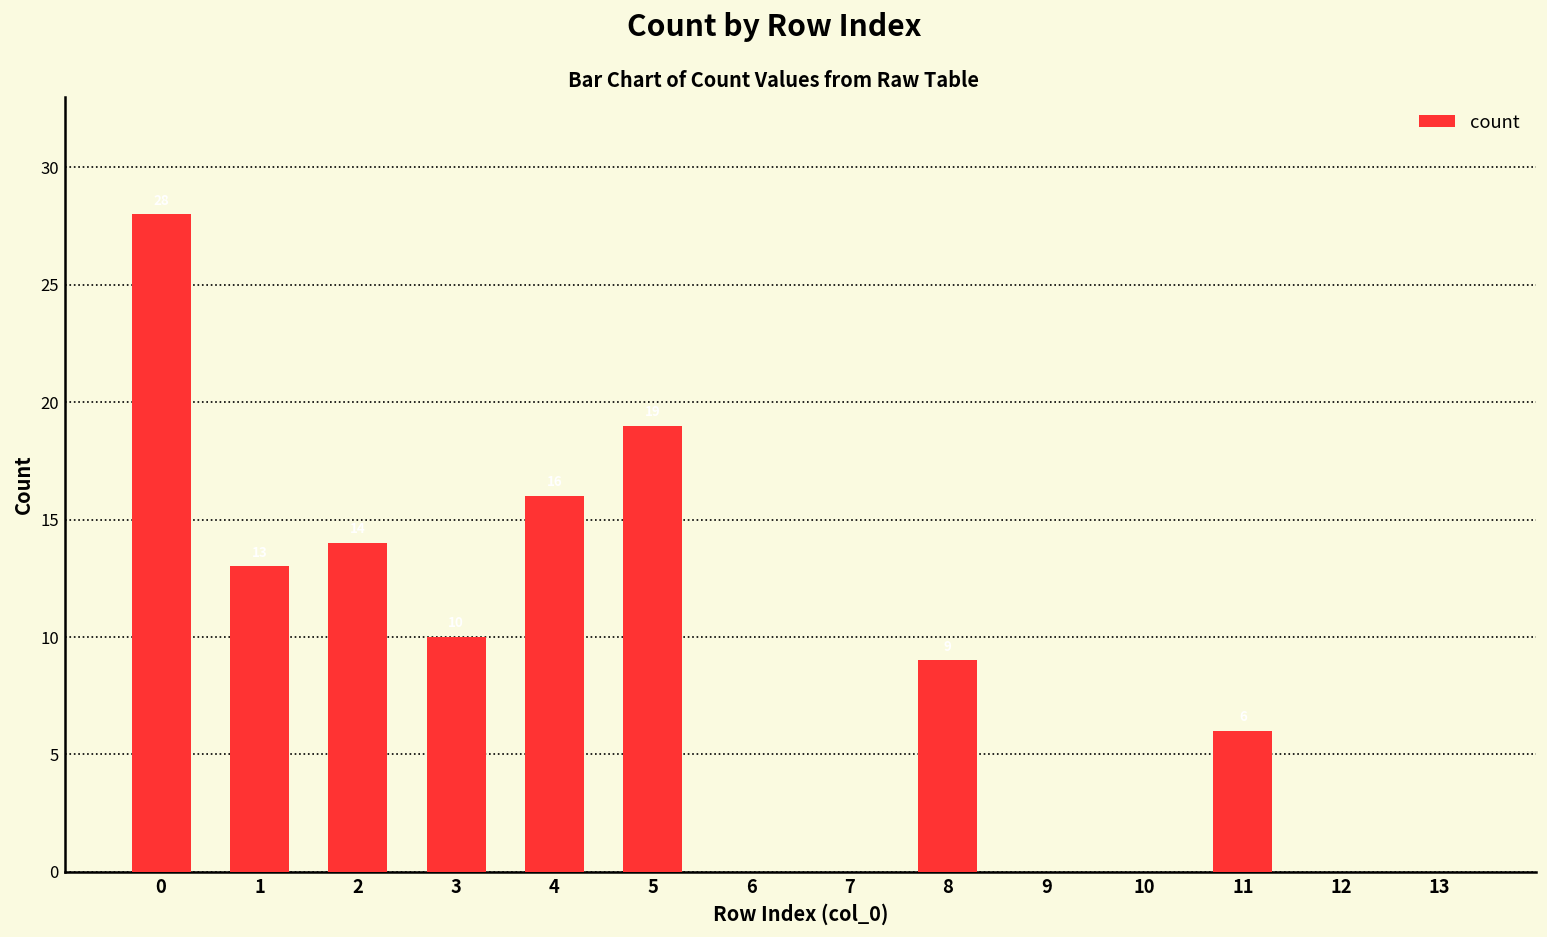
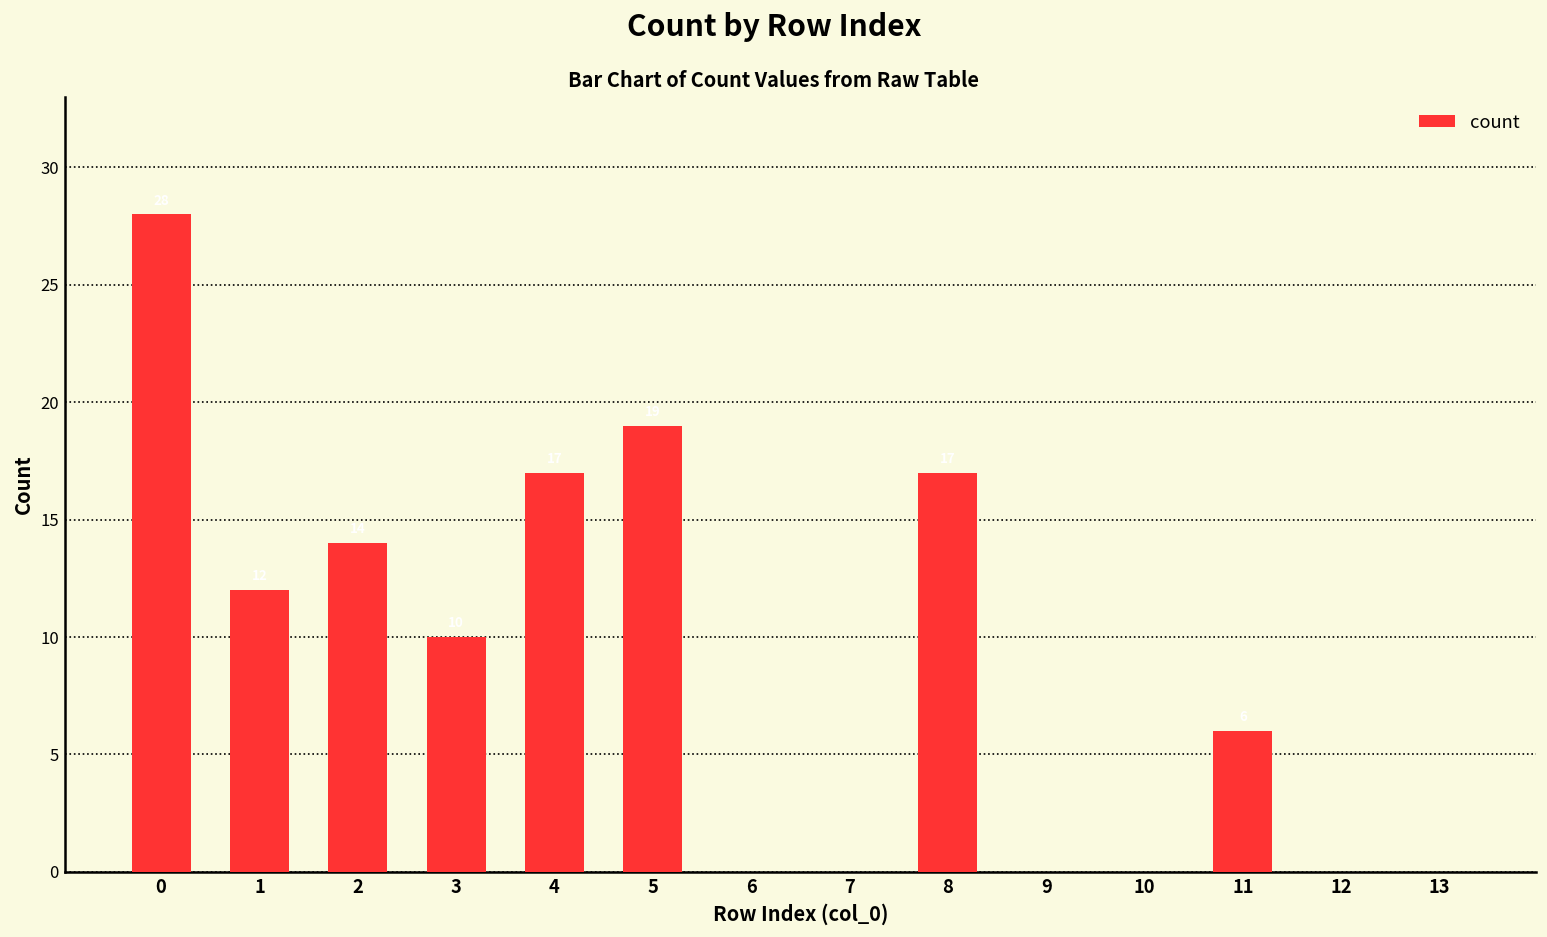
  {
    "0": 28,
-   "1": 13,
+   "1": 12,
    "2": 14,
    "3": 10,
-   "4": 16,
+   "4": 17,
    "5": 19,
    "6": 0,
    "7": 0,
-   "8": 9,
+   "8": 17,
    "9": 0,
    "10": 0,
    "11": 6,
    "12": 0,
    "13": 0
  }
